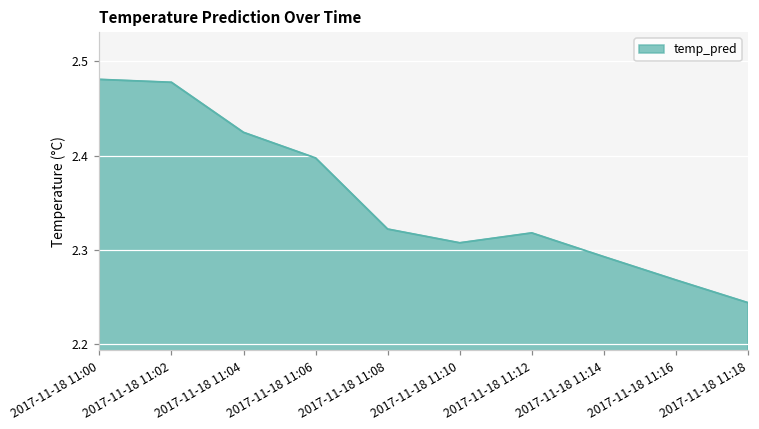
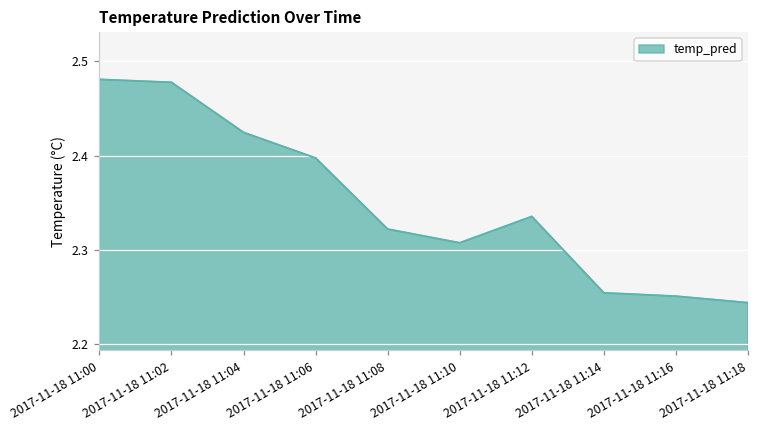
  {
    "2017-11-18 11:00": 2.48,
    "2017-11-18 11:02": 2.48,
    "2017-11-18 11:04": 2.42,
    "2017-11-18 11:06": 2.40,
    "2017-11-18 11:08": 2.32,
    "2017-11-18 11:10": 2.31,
-   "2017-11-18 11:12": 2.32,
-   "2017-11-18 11:14": 2.29,
-   "2017-11-18 11:16": 2.27,
+   "2017-11-18 11:12": 2.34,
+   "2017-11-18 11:14": 2.25,
+   "2017-11-18 11:16": 2.25,
    "2017-11-18 11:18": 2.24
  }
